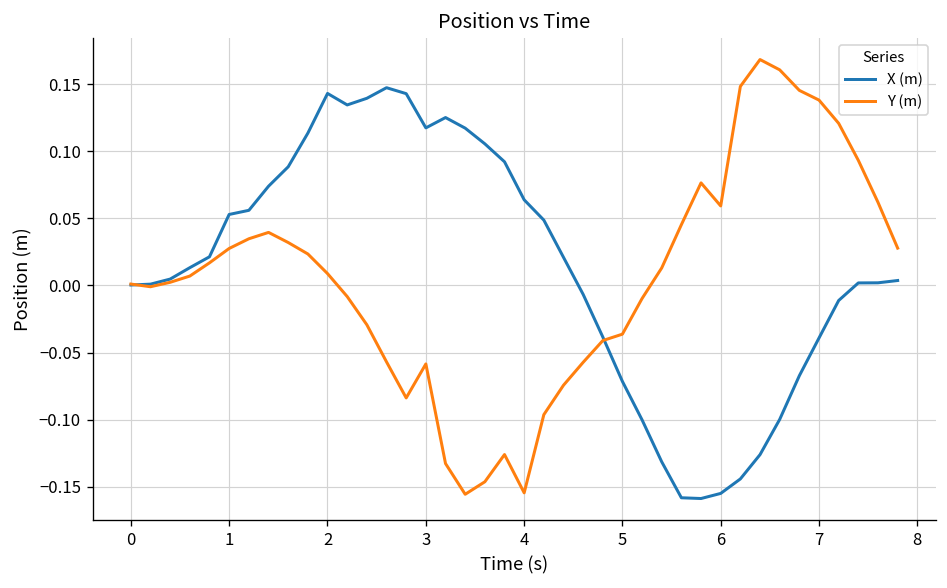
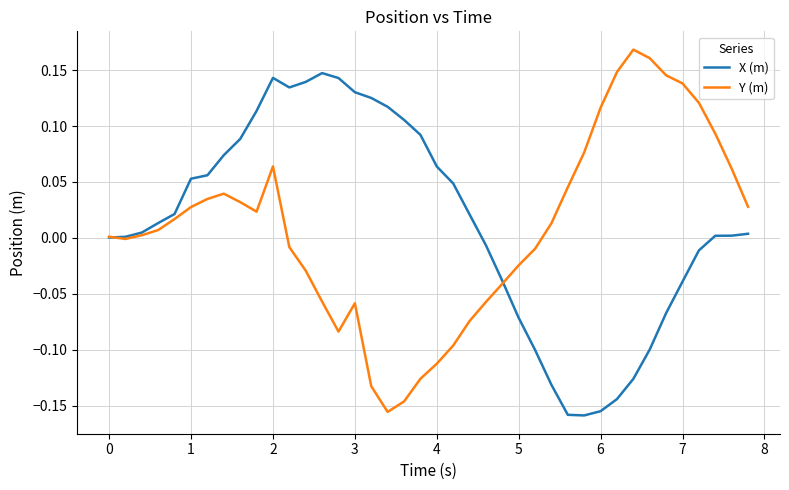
  {
    "X (m)": {
      "1": 0.053,
      "2": 0.143,
-     "3": 0.117,
+     "3": 0.130,
      "4": 0.064,
      "5": -0.071,
      "6": -0.155,
      "7": -0.039
    },
    "Y (m)": {
      "1": 0.028,
-     "2": 0.009,
+     "2": 0.064,
      "3": -0.059,
-     "4": -0.155,
-     "5": -0.036,
-     "6": 0.059,
+     "4": -0.113,
+     "5": -0.025,
+     "6": 0.116,
      "7": 0.138
    }
  }
